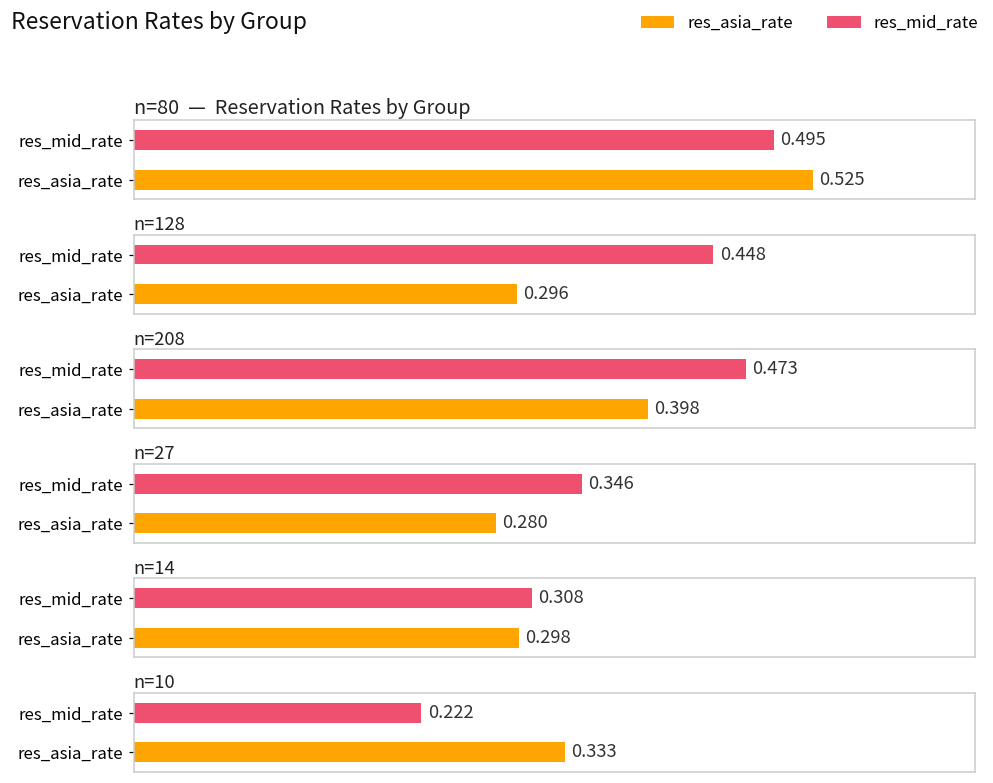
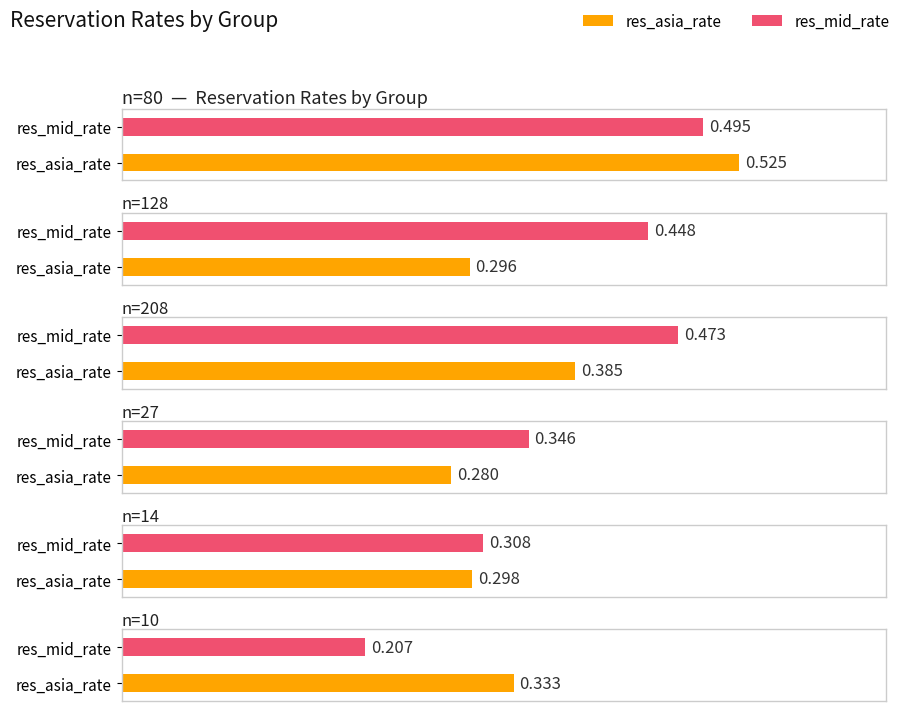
  {
    "n=80 — Reservation Rates by Group": {
      "res_mid_rate": 0.495,
      "res_asia_rate": 0.525
    },
    "n=128": {
      "res_mid_rate": 0.448,
      "res_asia_rate": 0.296
    },
    "n=208": {
      "res_mid_rate": 0.473,
-     "res_asia_rate": 0.398
+     "res_asia_rate": 0.385
    },
    "n=27": {
      "res_mid_rate": 0.346,
      "res_asia_rate": 0.280
    },
    "n=14": {
      "res_mid_rate": 0.308,
      "res_asia_rate": 0.298
    },
    "n=10": {
-     "res_mid_rate": 0.222,
+     "res_mid_rate": 0.207,
      "res_asia_rate": 0.333
    }
  }
